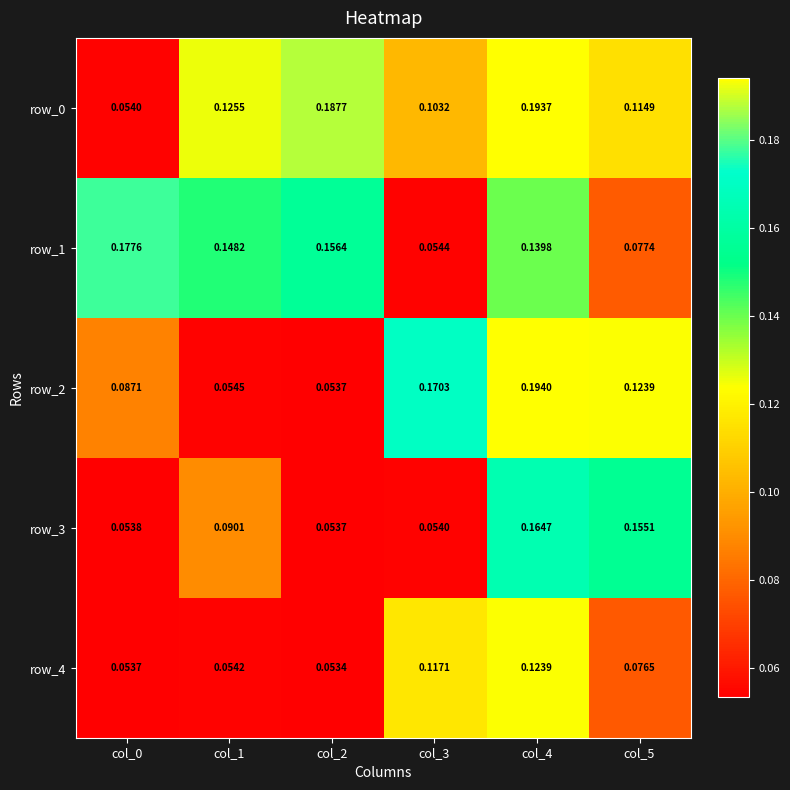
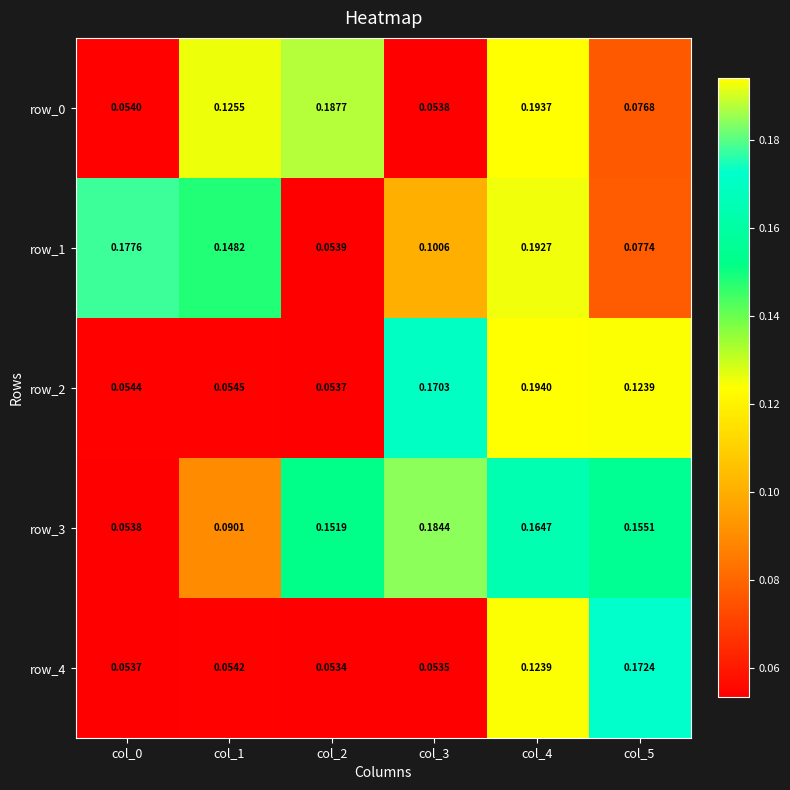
  {
    "row_0": {
      "col_0": 0.0540,
      "col_1": 0.1255,
      "col_2": 0.1877,
-     "col_3": 0.1032,
+     "col_3": 0.0538,
      "col_4": 0.1937,
-     "col_5": 0.1149
+     "col_5": 0.0768
    },
    "row_1": {
      "col_0": 0.1776,
      "col_1": 0.1482,
-     "col_2": 0.1564,
-     "col_3": 0.0544,
-     "col_4": 0.1398,
+     "col_2": 0.0539,
+     "col_3": 0.1006,
+     "col_4": 0.1927,
      "col_5": 0.0774
    },
    "row_2": {
-     "col_0": 0.0871,
+     "col_0": 0.0544,
      "col_1": 0.0545,
      "col_2": 0.0537,
      "col_3": 0.1703,
      "col_4": 0.1940,
      "col_5": 0.1239
    },
    "row_3": {
      "col_0": 0.0538,
      "col_1": 0.0901,
-     "col_2": 0.0537,
-     "col_3": 0.0540,
+     "col_2": 0.1519,
+     "col_3": 0.1844,
      "col_4": 0.1647,
      "col_5": 0.1551
    },
    "row_4": {
      "col_0": 0.0537,
      "col_1": 0.0542,
      "col_2": 0.0534,
-     "col_3": 0.1171,
+     "col_3": 0.0535,
      "col_4": 0.1239,
-     "col_5": 0.0765
+     "col_5": 0.1724
    }
  }
